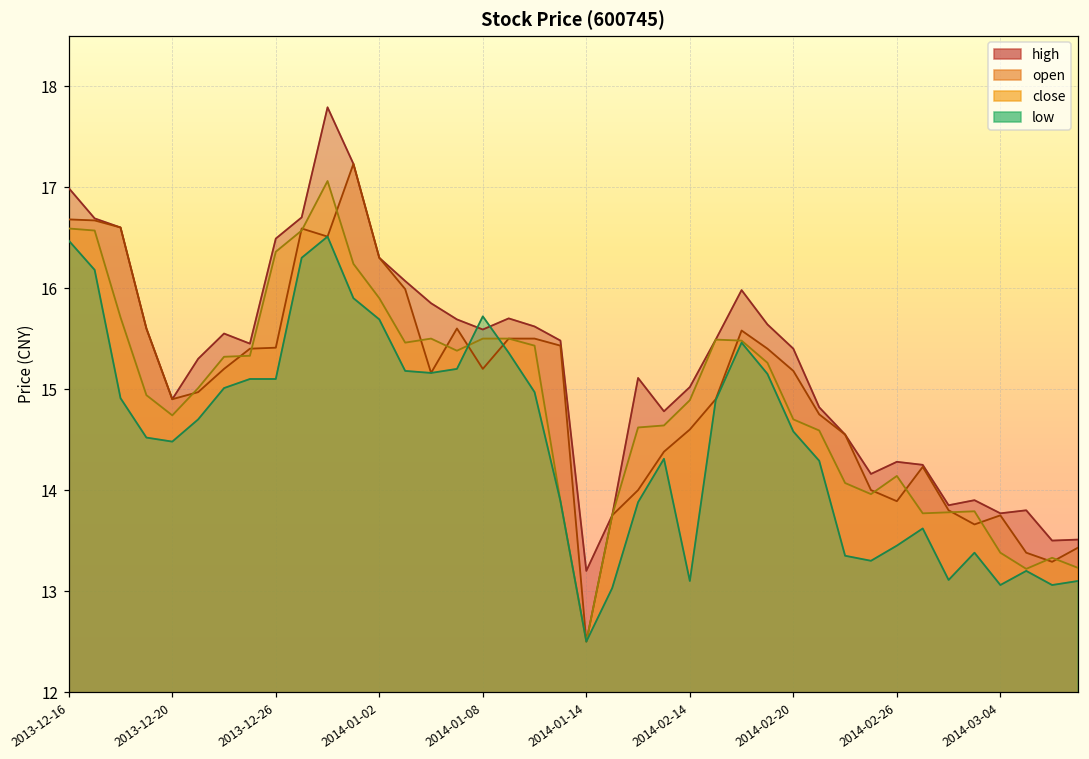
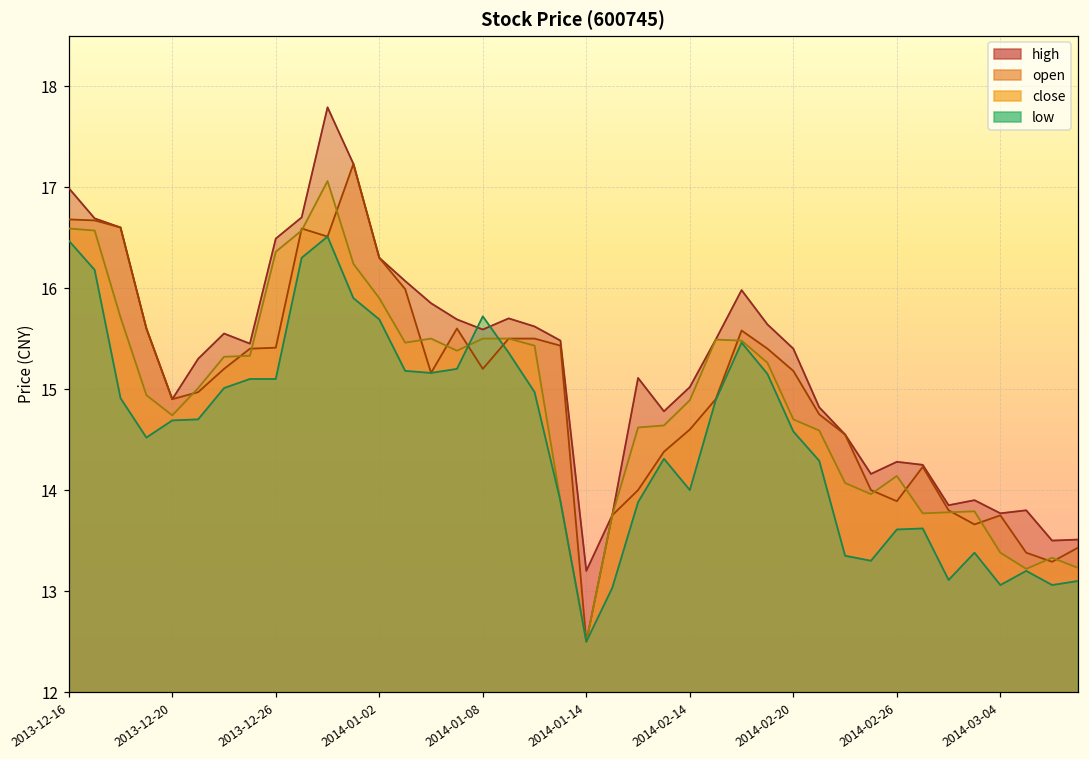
  {
    "low": {
      "2013-12-16": 16.5,
-     "2013-12-20": 14.5,
+     "2013-12-20": 14.7,
      "2013-12-26": 15.1,
      "2014-01-02": 15.7,
      "2014-01-08": 15.7,
-     "2014-02-14": 13.1,
+     "2014-02-14": 14.0,
      "2014-02-20": 14.6,
-     "2014-02-26": 13.5,
+     "2014-02-26": 13.6,
      "2014-03-04": 13.1
    }
  }
